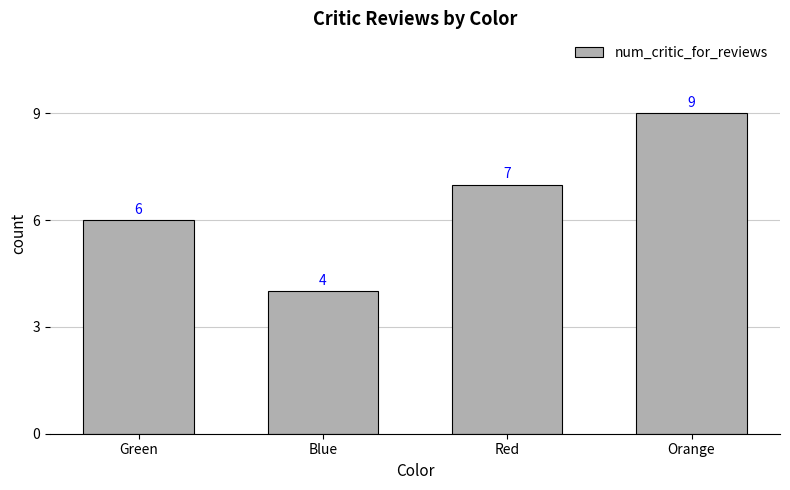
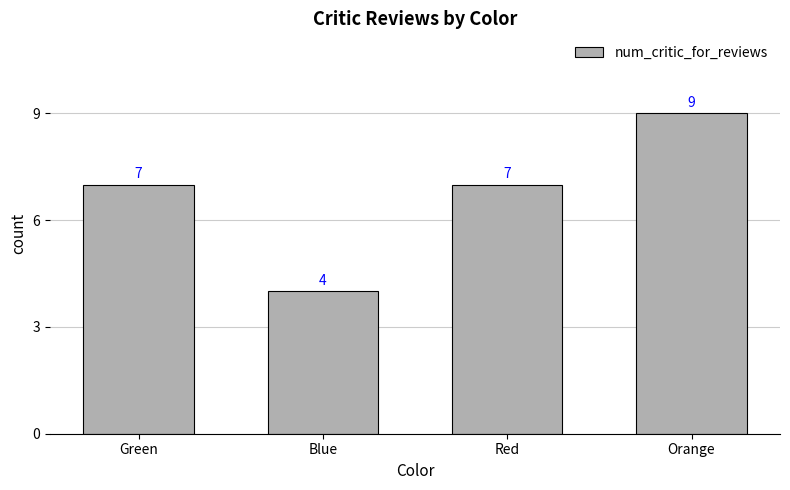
  {
-   "Green": 6,
+   "Green": 7,
    "Blue": 4,
    "Red": 7,
    "Orange": 9
  }
